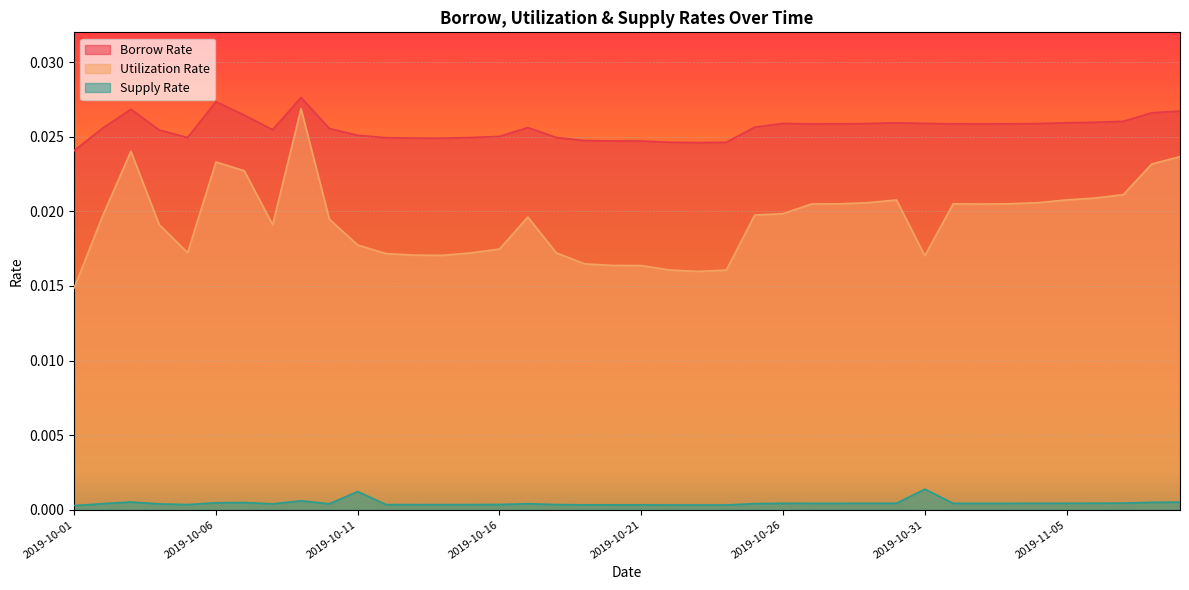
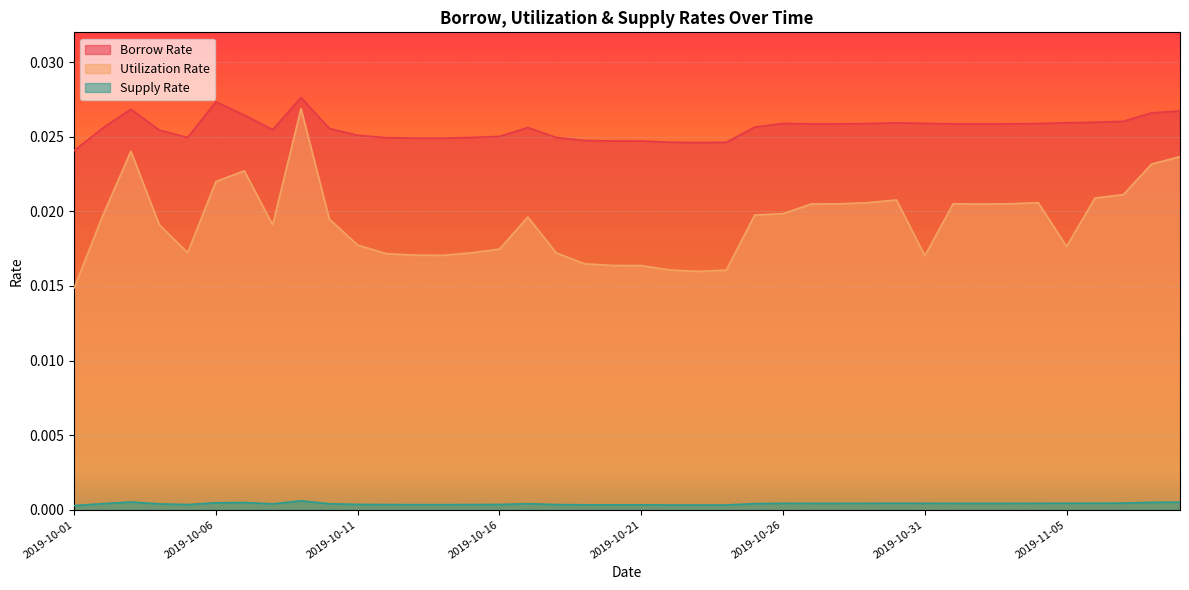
  {
    "Borrow Rate": {
      "2019-10-01": 0.0241,
      "2019-10-06": 0.0273,
      "2019-10-11": 0.0251,
      "2019-10-16": 0.0250,
      "2019-10-21": 0.0247,
      "2019-10-26": 0.0259,
      "2019-10-31": 0.0259,
      "2019-11-05": 0.0259
    },
    "Utilization Rate": {
      "2019-10-01": 0.0149,
-     "2019-10-06": 0.0233,
+     "2019-10-06": 0.0220,
      "2019-10-11": 0.0177,
      "2019-10-16": 0.0175,
      "2019-10-21": 0.0164,
      "2019-10-26": 0.0198,
      "2019-10-31": 0.0170,
-     "2019-11-05": 0.0208
+     "2019-11-05": 0.0176
    },
    "Supply Rate": {
      "2019-10-01": 0.0003,
      "2019-10-06": 0.0005,
-     "2019-10-11": 0.0012,
+     "2019-10-11": 0.0004,
      "2019-10-16": 0.0003,
      "2019-10-21": 0.0003,
      "2019-10-26": 0.0004,
-     "2019-10-31": 0.0014,
+     "2019-10-31": 0.0004,
      "2019-11-05": 0.0004
    }
  }
